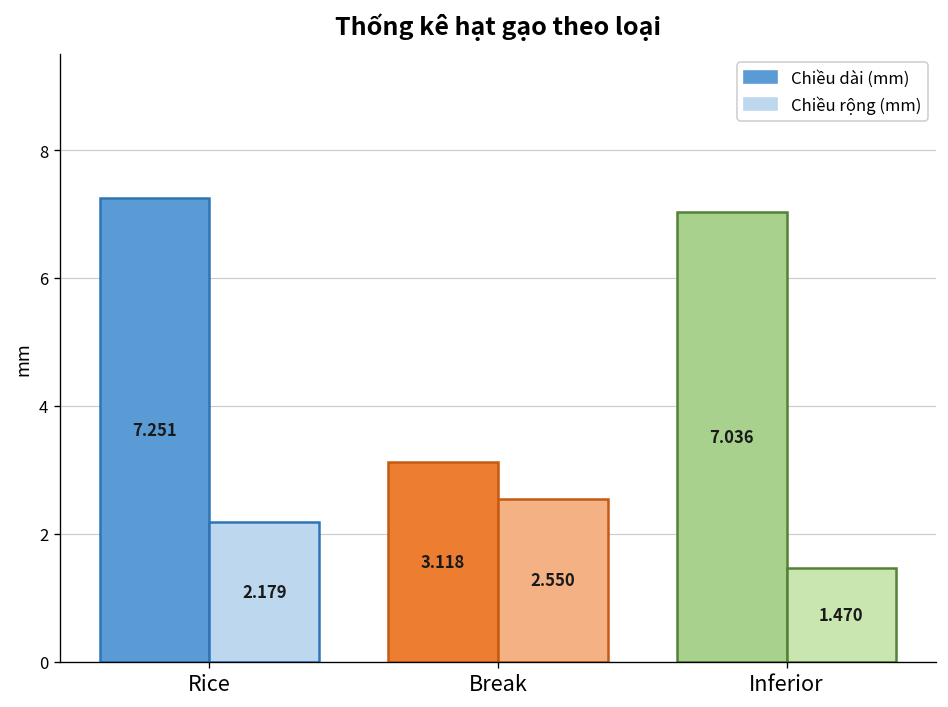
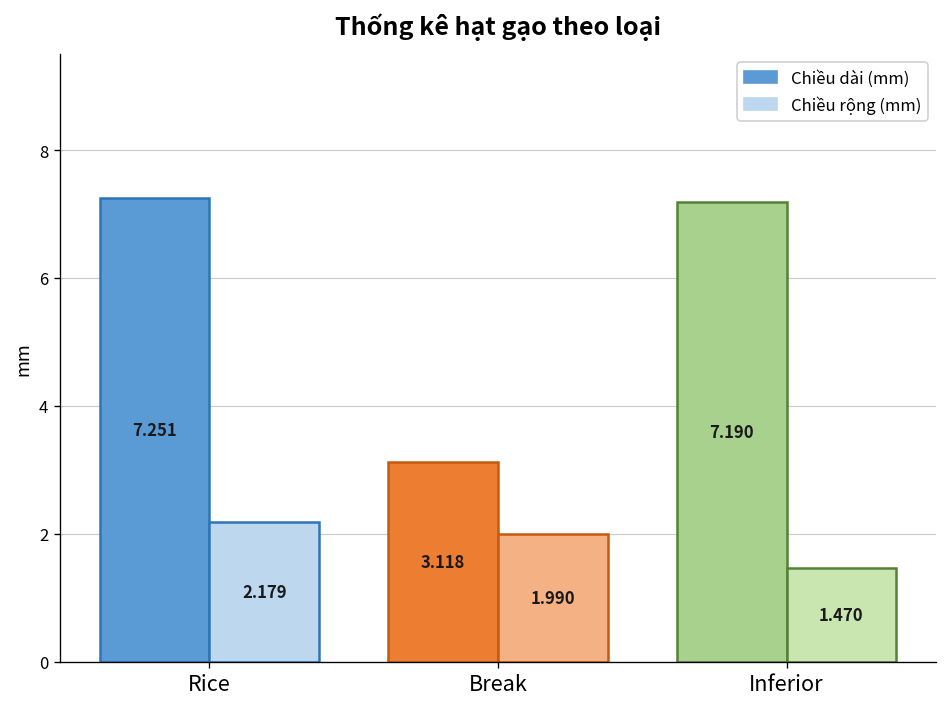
  {
    "Chiều dài (mm)": {
      "Rice": 7.251,
      "Break": 3.118,
-     "Inferior": 7.036
+     "Inferior": 7.190
    },
    "Chiều rộng (mm)": {
      "Rice": 2.179,
-     "Break": 2.550,
+     "Break": 1.990,
      "Inferior": 1.470
    }
  }
